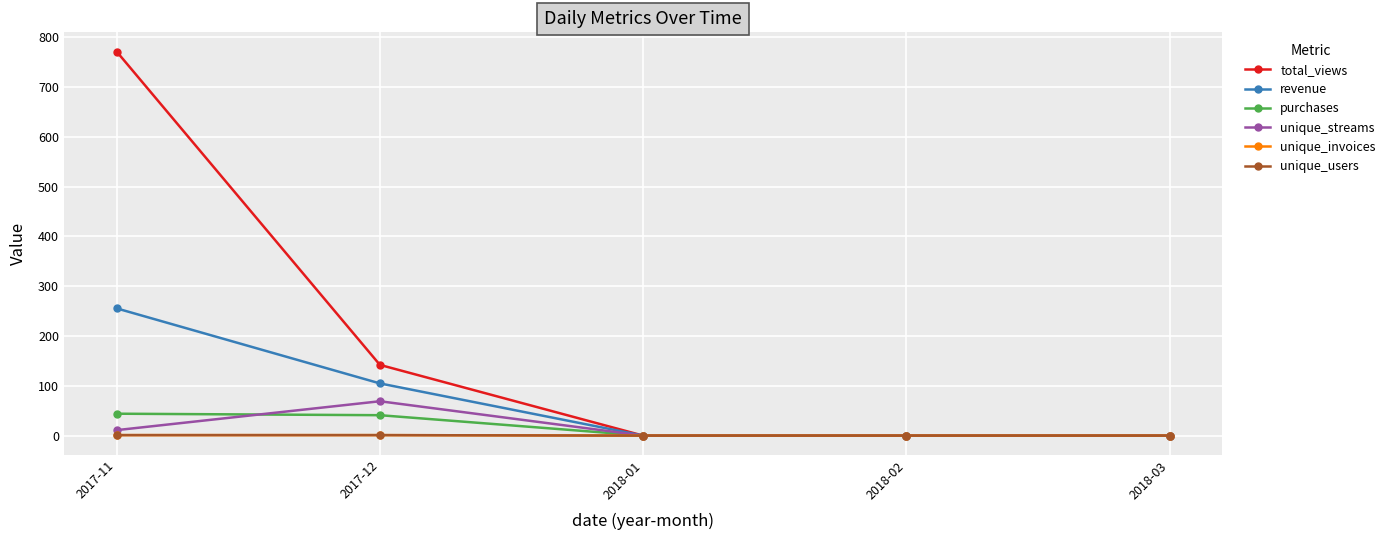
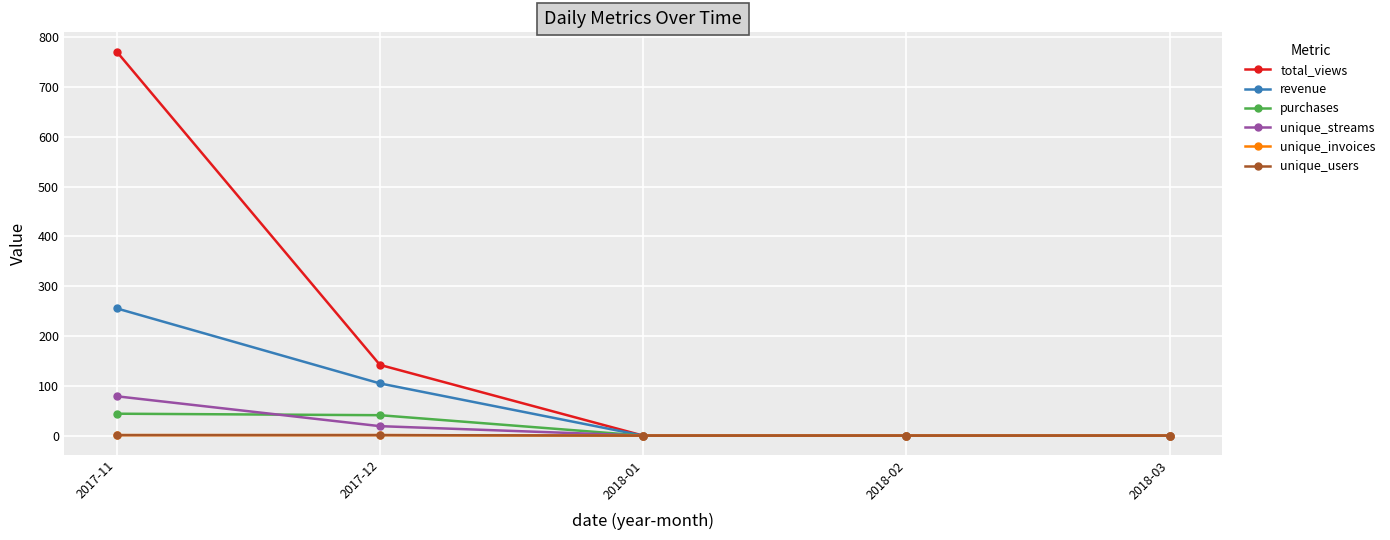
  {
    "total_views": {
      "2017-11": 770,
      "2017-12": 140
    },
    "revenue": {
      "2017-11": 260,
      "2017-12": 100
    },
    "purchases": {
      "2017-11": 40,
      "2017-12": 40
    },
    "unique_streams": {
-     "2017-11": 10,
-     "2017-12": 70
+     "2017-11": 80,
+     "2017-12": 20
    },
    "unique_users": {
      "2017-11": 0,
      "2017-12": 0
    }
  }
